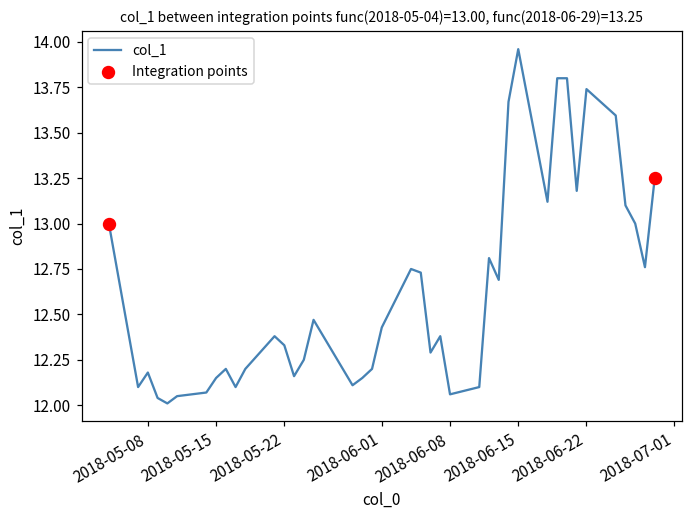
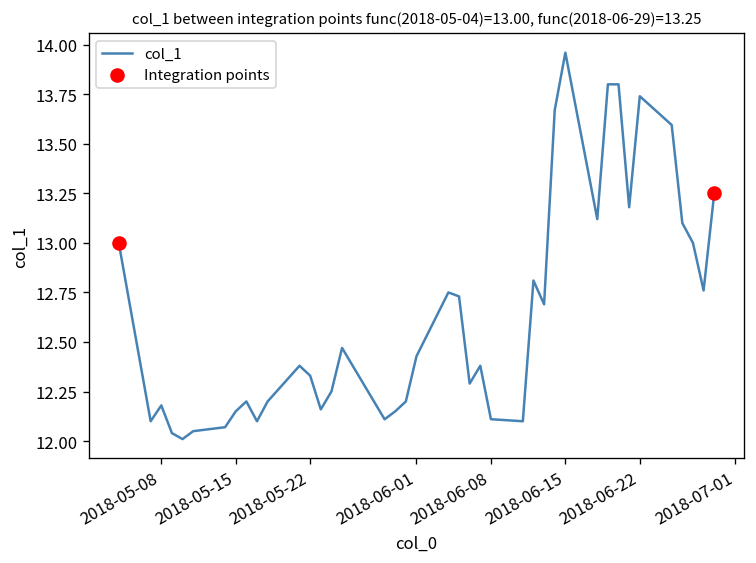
  {
    "col_1": {
      "2018-05-08": 12.18,
      "2018-05-15": 12.15,
      "2018-05-22": 12.33,
      "2018-06-01": 12.43,
-     "2018-06-08": 12.06,
+     "2018-06-08": 12.11,
      "2018-06-15": 13.96,
      "2018-06-22": 13.74
    }
  }
